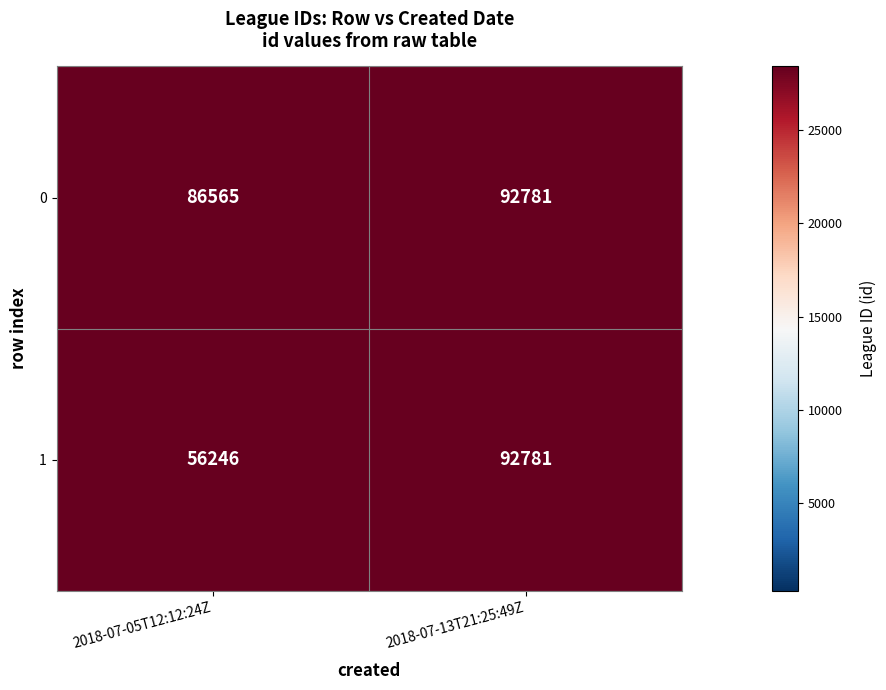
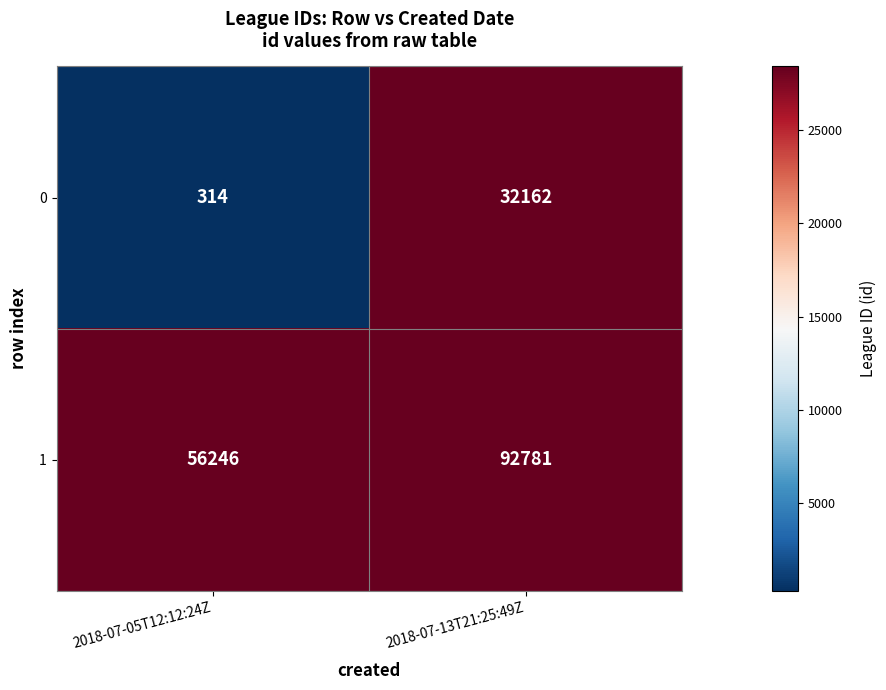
  {
    "0": {
-     "2018-07-05T12:12:24Z": 86565,
-     "2018-07-13T21:25:49Z": 92781
+     "2018-07-05T12:12:24Z": 314,
+     "2018-07-13T21:25:49Z": 32162
    },
    "1": {
      "2018-07-05T12:12:24Z": 56246,
      "2018-07-13T21:25:49Z": 92781
    }
  }
